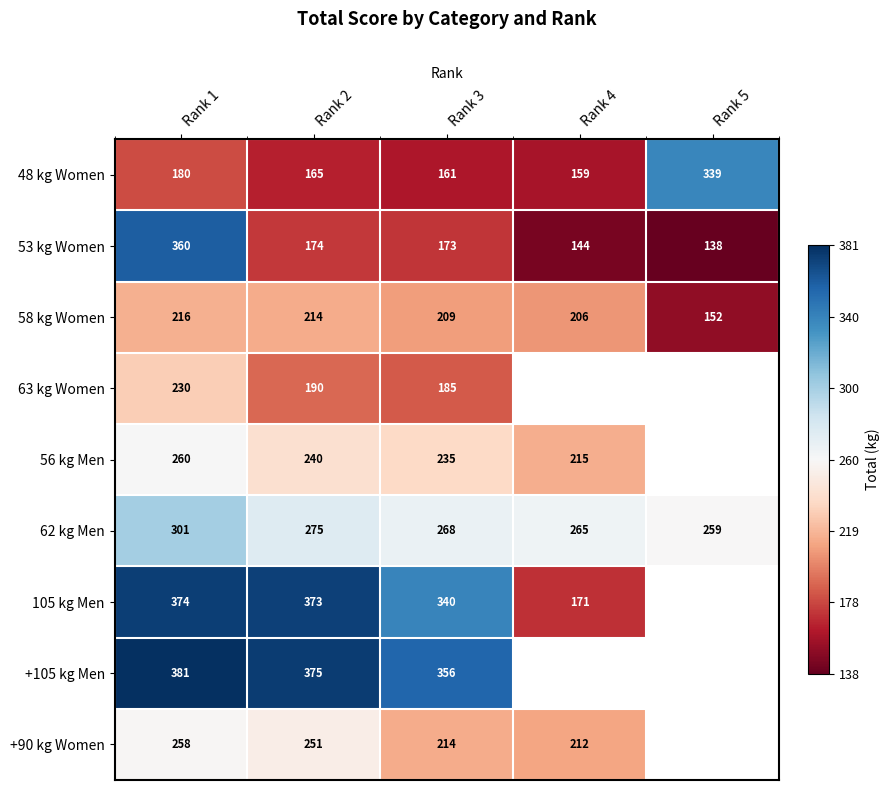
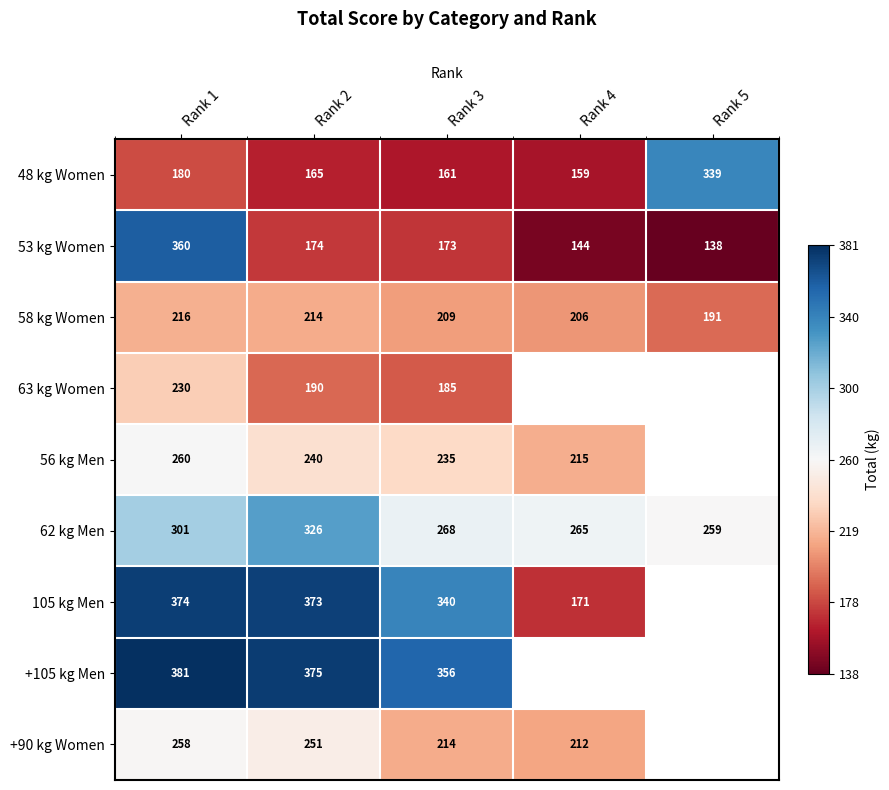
  {
    "48 kg Women": {
      "Rank 1": 180,
      "Rank 2": 165,
      "Rank 3": 161,
      "Rank 4": 159,
      "Rank 5": 339
    },
    "53 kg Women": {
      "Rank 1": 360,
      "Rank 2": 174,
      "Rank 3": 173,
      "Rank 4": 144,
      "Rank 5": 138
    },
    "58 kg Women": {
      "Rank 1": 216,
      "Rank 2": 214,
      "Rank 3": 209,
      "Rank 4": 206,
-     "Rank 5": 152
+     "Rank 5": 191
    },
    "63 kg Women": {
      "Rank 1": 230,
      "Rank 2": 190,
      "Rank 3": 185
    },
    "56 kg Men": {
      "Rank 1": 260,
      "Rank 2": 240,
      "Rank 3": 235,
      "Rank 4": 215
    },
    "62 kg Men": {
      "Rank 1": 301,
-     "Rank 2": 275,
+     "Rank 2": 326,
      "Rank 3": 268,
      "Rank 4": 265,
      "Rank 5": 259
    },
    "105 kg Men": {
      "Rank 1": 374,
      "Rank 2": 373,
      "Rank 3": 340,
      "Rank 4": 171
    },
    "+105 kg Men": {
      "Rank 1": 381,
      "Rank 2": 375,
      "Rank 3": 356
    },
    "+90 kg Women": {
      "Rank 1": 258,
      "Rank 2": 251,
      "Rank 3": 214,
      "Rank 4": 212
    }
  }
